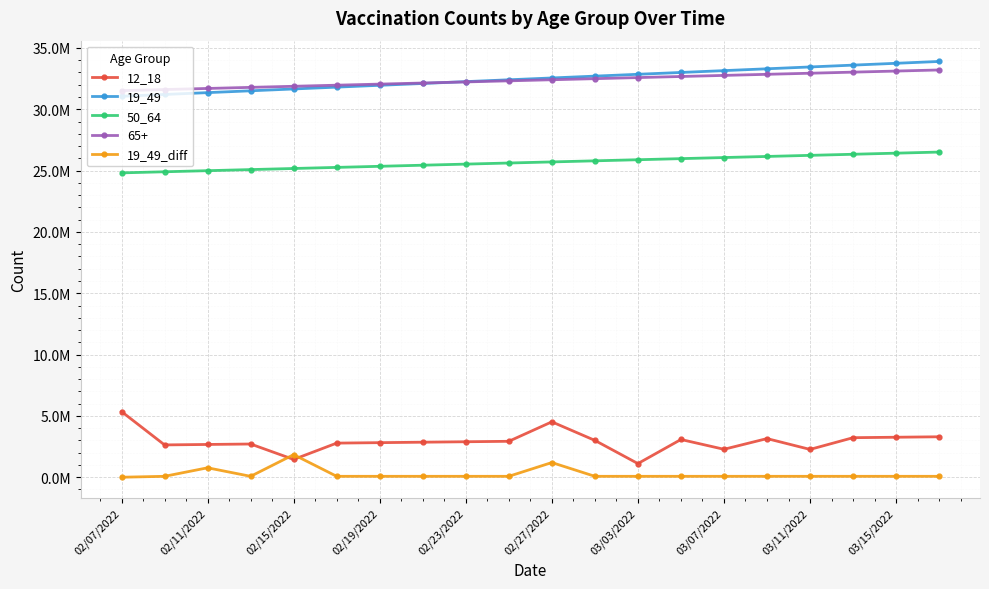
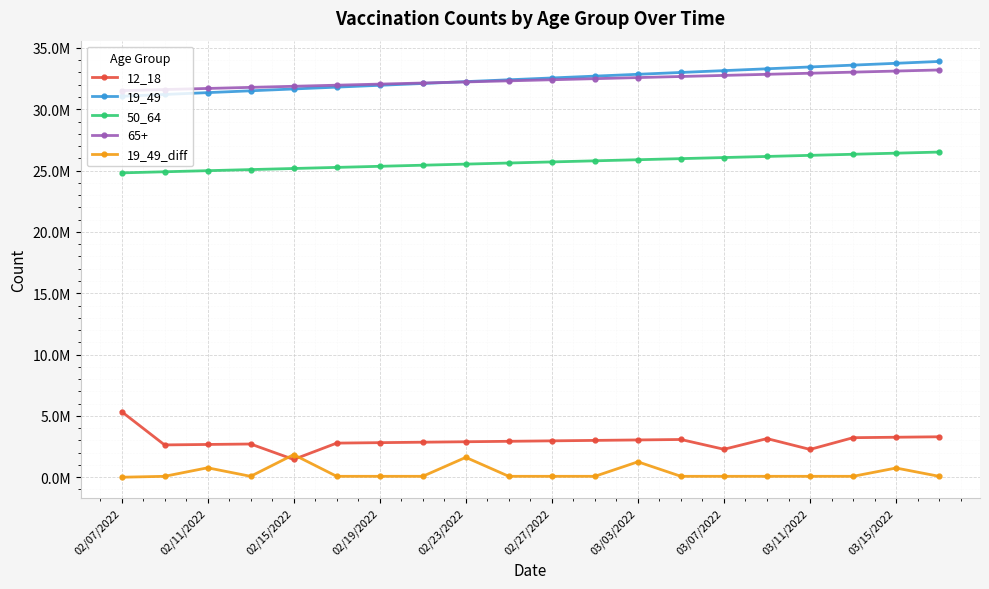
  {
    "12_18": {
      "02/07/2022": 5400000,
      "02/11/2022": 2700000,
      "02/15/2022": 1400000,
      "02/19/2022": 2800000,
      "02/23/2022": 2900000,
-     "02/27/2022": 4500000,
-     "03/03/2022": 1100000,
+     "02/27/2022": 3000000,
+     "03/03/2022": 3000000,
      "03/07/2022": 2300000,
      "03/11/2022": 2300000,
      "03/15/2022": 3300000
    },
    "19_49": {
      "02/11/2022": 31400000,
      "02/15/2022": 31700000,
      "03/03/2022": 32900000,
      "03/07/2022": 33200000,
      "03/11/2022": 33400000,
      "03/15/2022": 33700000
    },
    "50_64": {
      "02/07/2022": 24800000,
      "02/11/2022": 25000000,
      "02/15/2022": 25200000,
      "02/19/2022": 25400000,
      "02/23/2022": 25500000,
      "02/27/2022": 25700000,
      "03/03/2022": 25900000,
      "03/07/2022": 26100000,
      "03/11/2022": 26200000,
      "03/15/2022": 26400000
    },
    "65+": {
      "02/11/2022": 31700000,
      "02/15/2022": 31900000,
      "03/03/2022": 32600000,
      "03/07/2022": 32800000,
      "03/11/2022": 32900000,
      "03/15/2022": 33100000
    },
    "19_49_diff": {
      "02/07/2022": 0,
      "02/11/2022": 800000,
      "02/15/2022": 1800000,
      "02/19/2022": 100000,
-     "02/23/2022": 100000,
-     "02/27/2022": 1200000,
-     "03/03/2022": 100000,
+     "02/23/2022": 1600000,
+     "02/27/2022": 100000,
+     "03/03/2022": 1300000,
      "03/07/2022": 100000,
      "03/11/2022": 100000,
-     "03/15/2022": 100000
+     "03/15/2022": 800000
    }
  }
